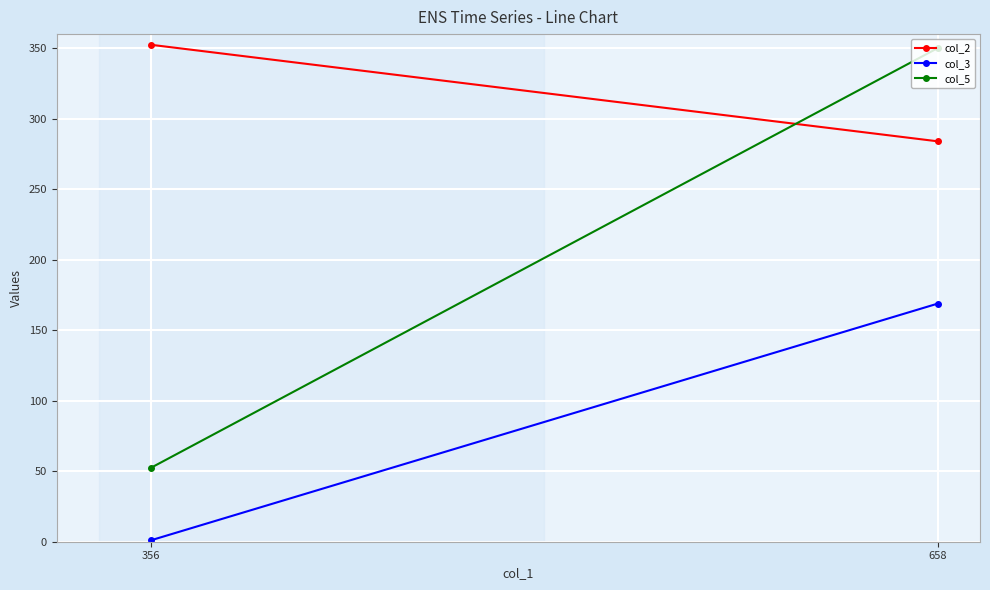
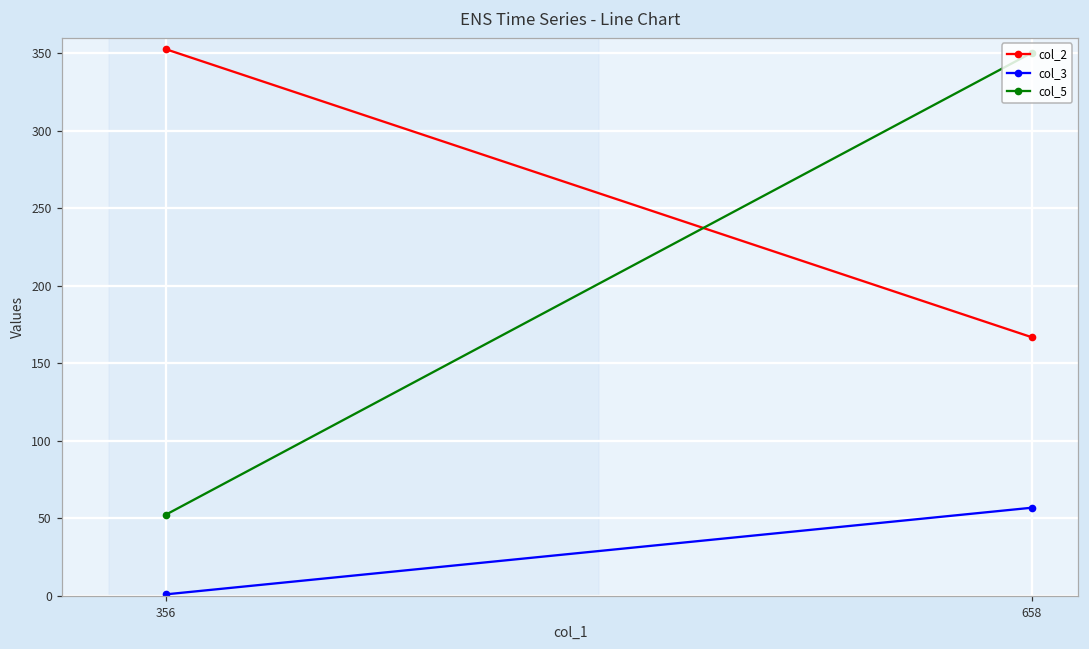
  {
    "col_2": {
      "356": 352,
-     "658": 284
+     "658": 167
    },
    "col_3": {
      "356": 1,
-     "658": 169
+     "658": 57
    },
    "col_5": {
      "356": 52
    }
  }
